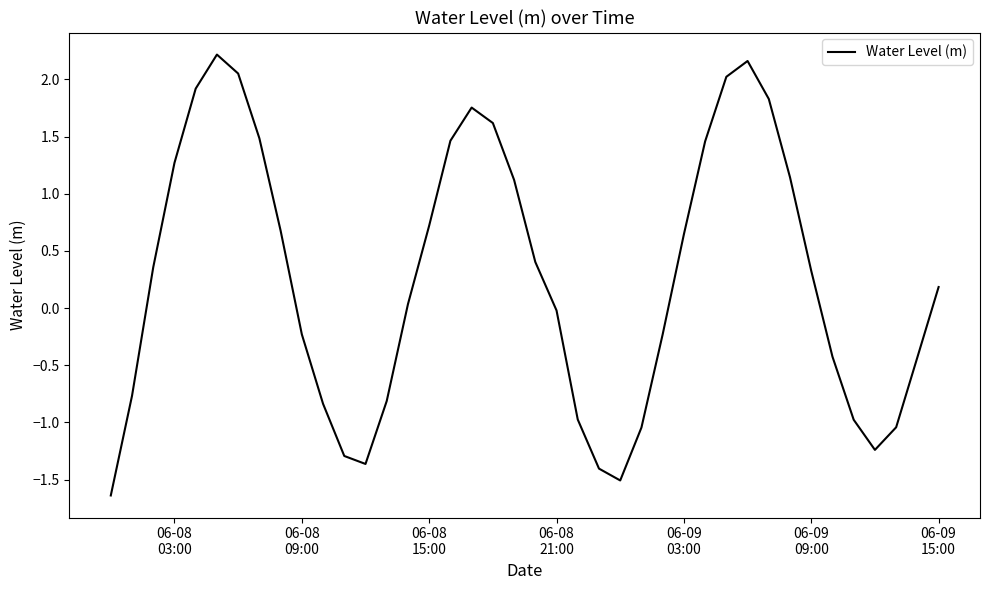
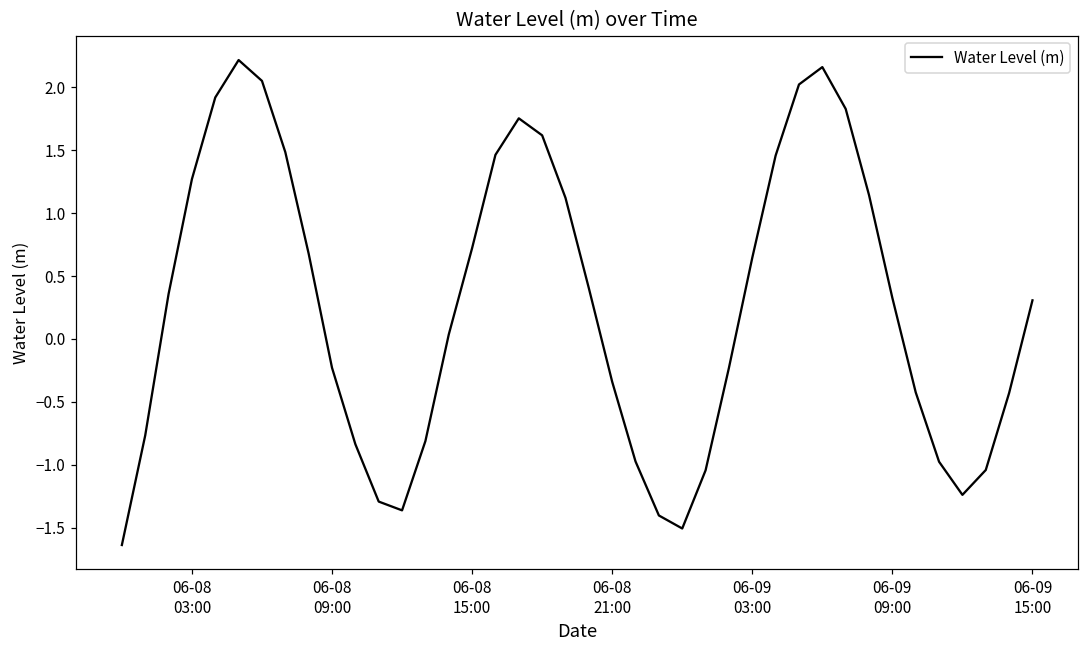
  {
    "06-08 03:00": 1.27,
    "06-08 09:00": -0.23,
    "06-08 15:00": 0.72,
-   "06-08 21:00": -0.02,
+   "06-08 21:00": -0.34,
    "06-09 03:00": 0.65,
    "06-09 09:00": 0.33,
-   "06-09 15:00": 0.18
+   "06-09 15:00": 0.31
  }
